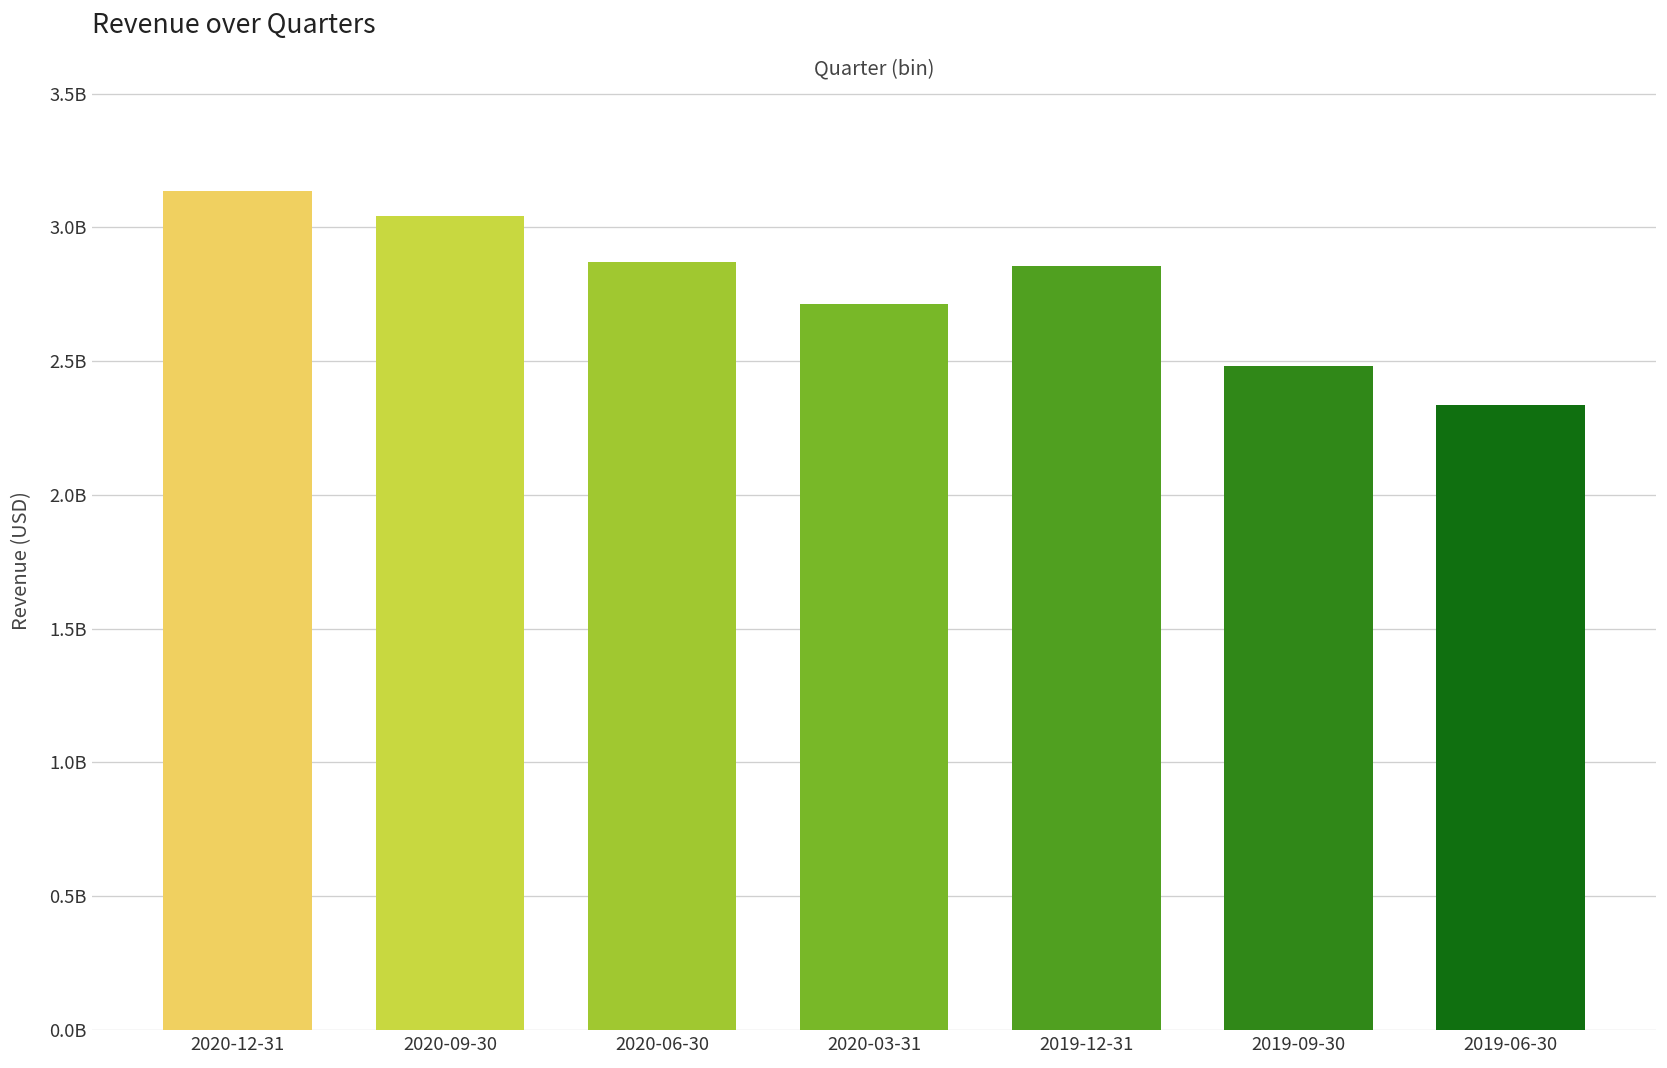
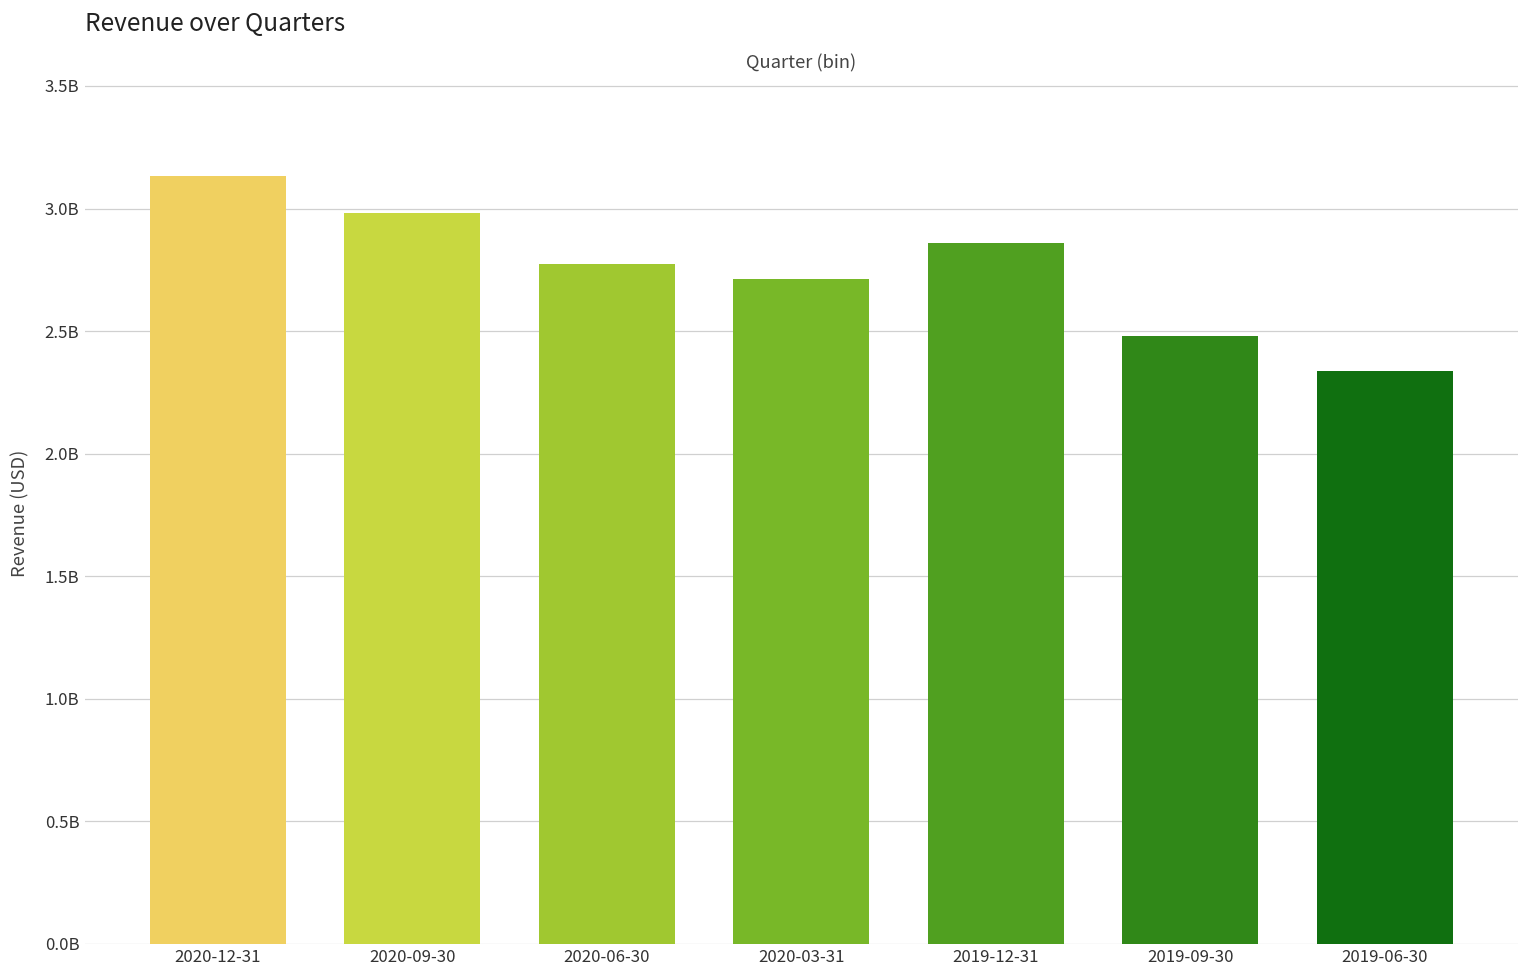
  {
    "2020-12-31": 3130000000,
-   "2020-09-30": 3040000000,
-   "2020-06-30": 2870000000,
+   "2020-09-30": 2980000000,
+   "2020-06-30": 2770000000,
    "2020-03-31": 2710000000,
    "2019-12-31": 2860000000,
    "2019-09-30": 2480000000,
    "2019-06-30": 2340000000
  }
